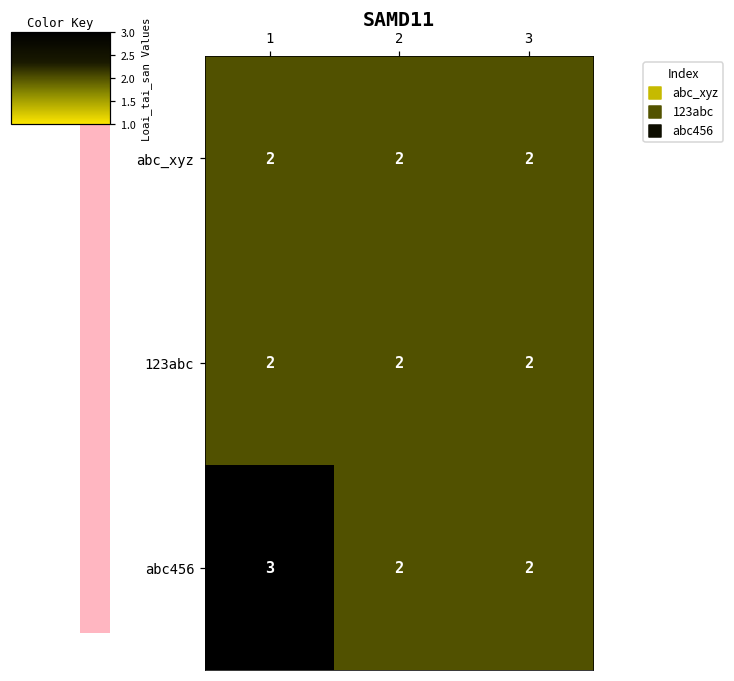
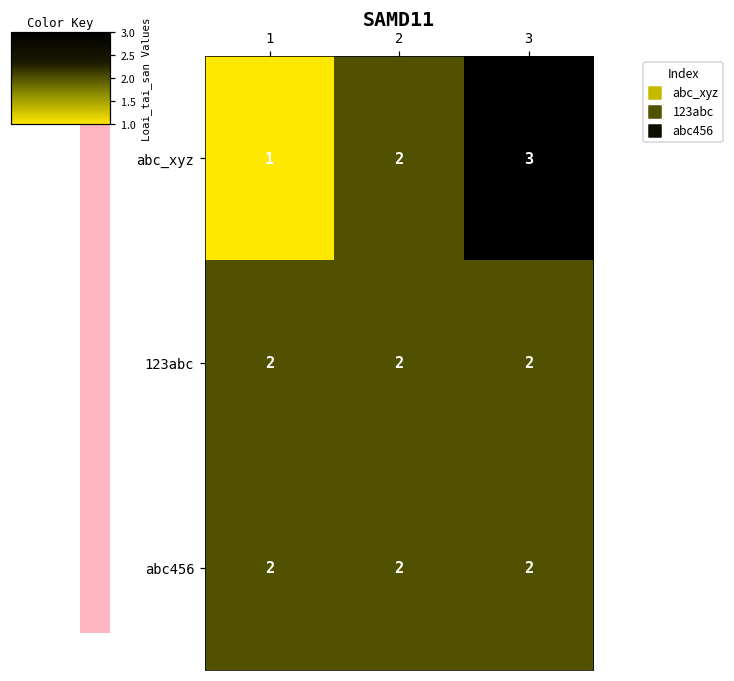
  {
    "SAMD11": {
      "abc_xyz": {
-       "1": 2,
+       "1": 1,
        "2": 2,
-       "3": 2
+       "3": 3
      },
      "123abc": {
        "1": 2,
        "2": 2,
        "3": 2
      },
      "abc456": {
-       "1": 3,
+       "1": 2,
        "2": 2,
        "3": 2
      }
    }
  }
